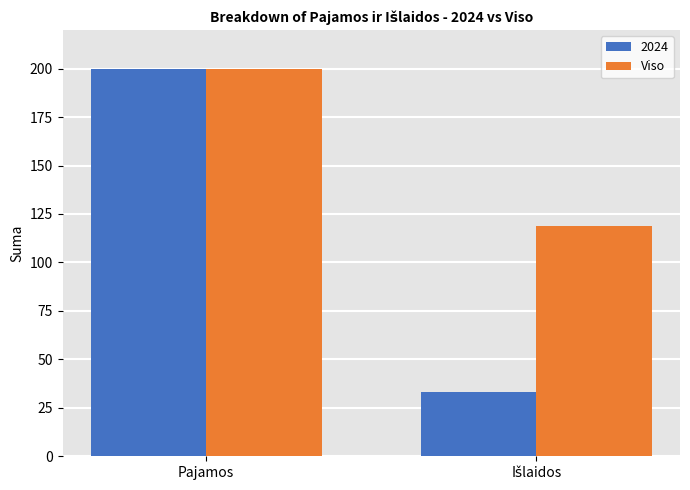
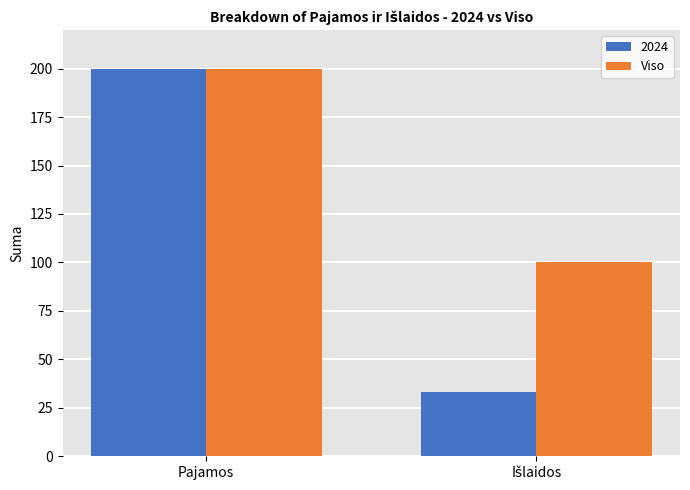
  {
    "2024": {
      "Pajamos": 200,
      "Išlaidos": 33
    },
    "Viso": {
      "Pajamos": 200,
-     "Išlaidos": 119
+     "Išlaidos": 100
    }
  }
